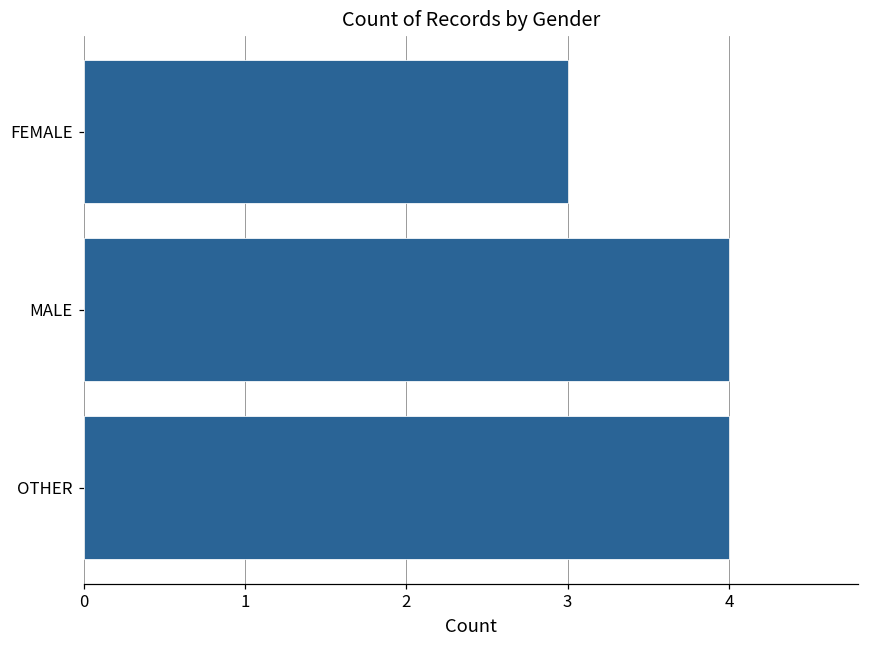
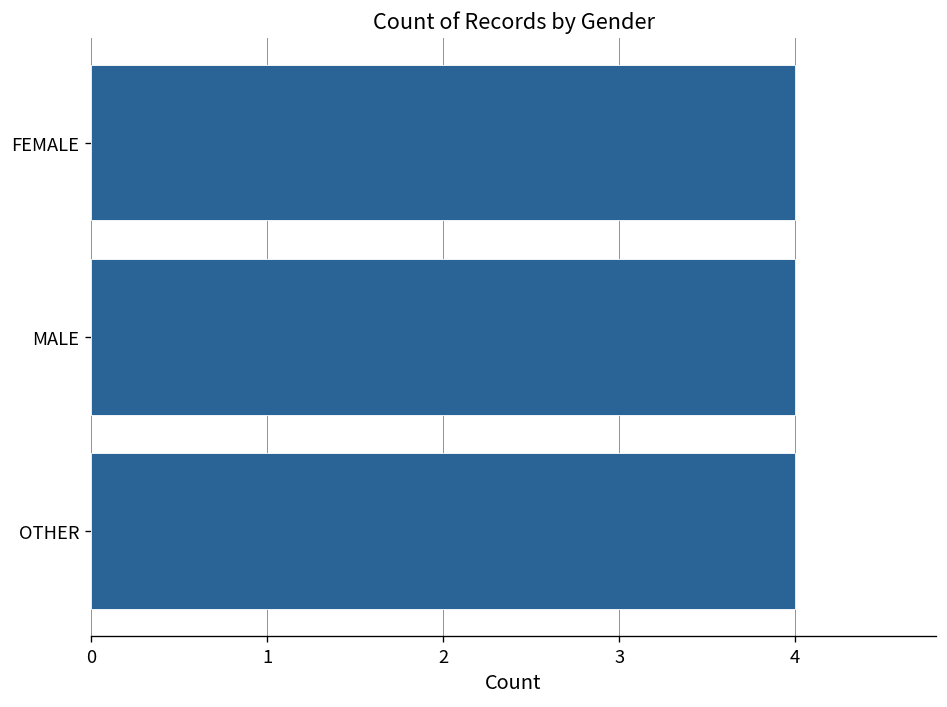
  {
-   "FEMALE": 3,
+   "FEMALE": 4,
    "MALE": 4,
    "OTHER": 4
  }
